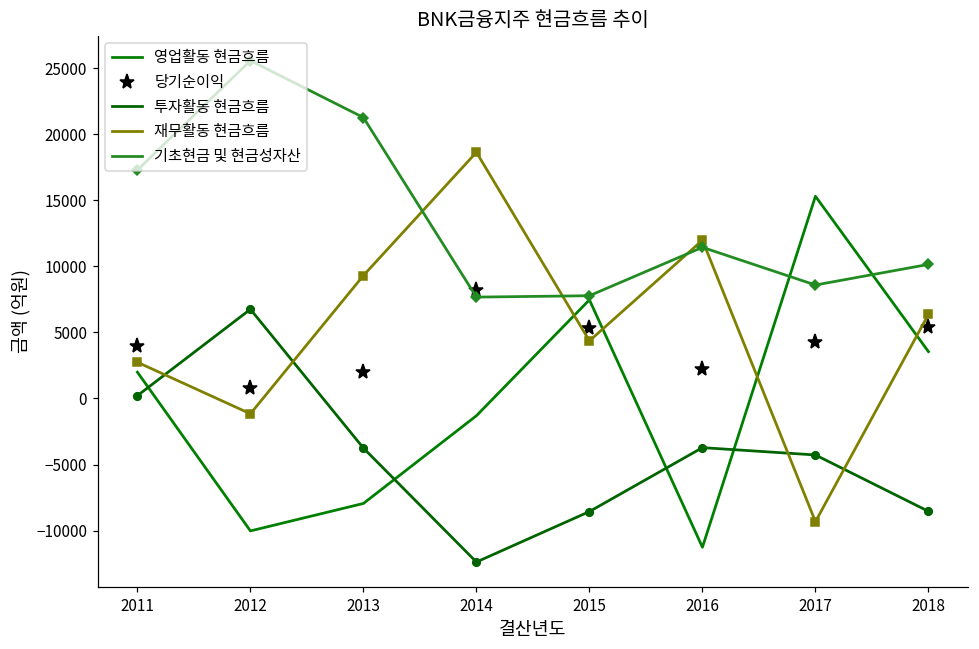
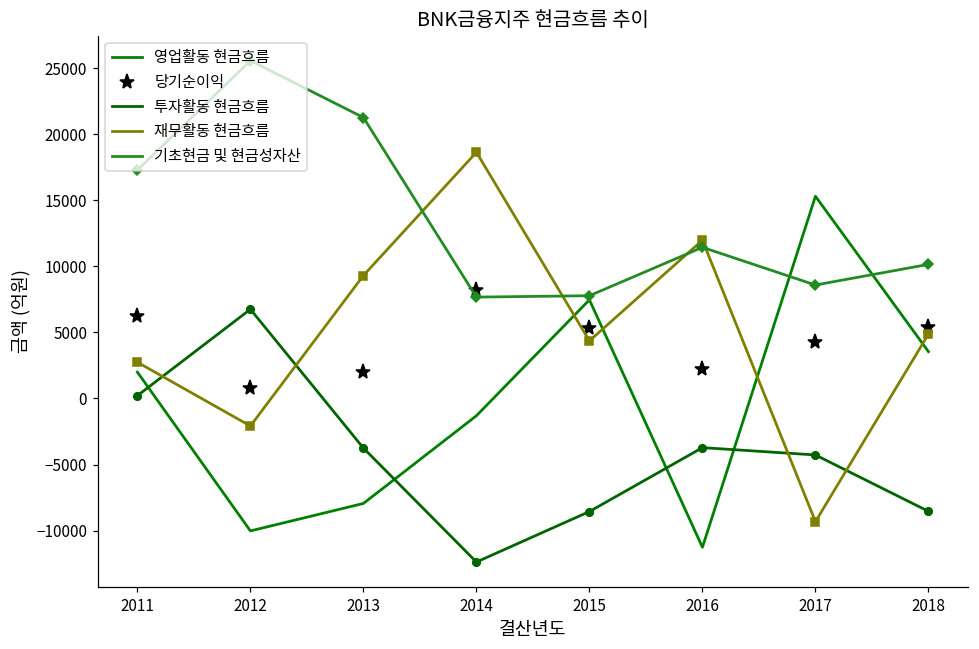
  {
    "당기순이익": {
-     "2011": 4000,
+     "2011": 6200,
      "2012": 800,
      "2013": 2000,
      "2014": 8200,
      "2015": 5300,
      "2016": 2300,
      "2017": 4200,
      "2018": 5400
    },
    "재무활동 현금흐름": {
      "2011": 2700,
-     "2012": -1200,
+     "2012": -2100,
      "2013": 9300,
      "2014": 18600,
      "2015": 4400,
      "2016": 12000,
      "2017": -9300,
-     "2018": 6400
+     "2018": 4900
    }
  }
